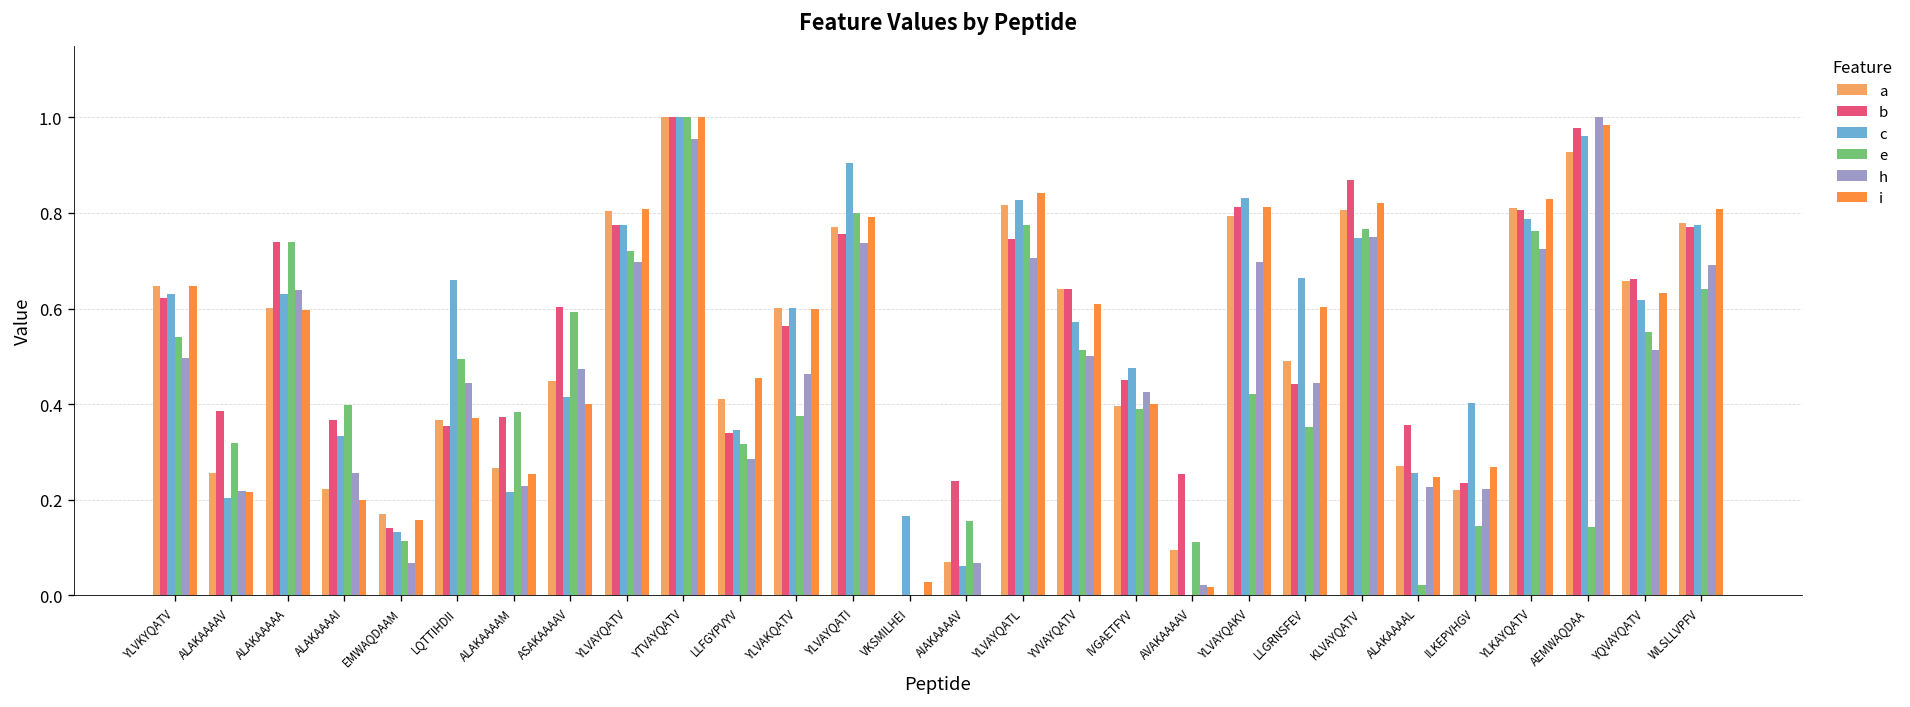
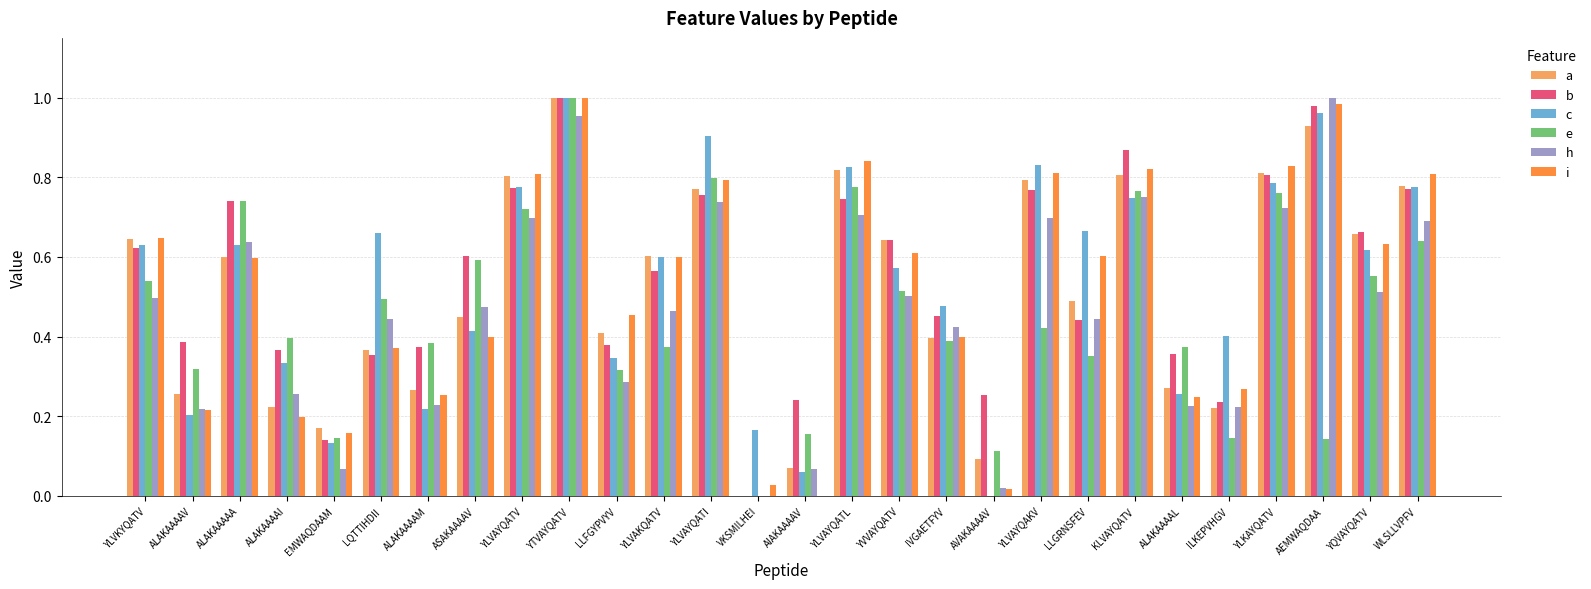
  {
    "b": {
      "YLVKYQATV": 0.62,
      "ALAKAAAAV": 0.39,
      "ALAKAAAAA": 0.74,
      "ALAKAAAAI": 0.37,
      "EMWAQDAAM": 0.14,
      "LQTTIHDII": 0.35,
      "ALAKAAAAM": 0.37,
      "ASAKAAAAV": 0.60,
      "YLVAYQATV": 0.77,
      "YTVAYQATV": 1.00,
-     "LLFGYPVYV": 0.34,
+     "LLFGYPVYV": 0.38,
      "YLVAKQATV": 0.56,
      "YLVAYQATI": 0.76,
      "VKSMILHEI": 0.00,
      "AIAKAAAAV": 0.24,
      "YLVAYQATL": 0.75,
      "YVVAYQATV": 0.64,
      "IVGAETFYV": 0.45,
      "AVAKAAAAV": 0.25,
-     "YLVAYQAKV": 0.81,
+     "YLVAYQAKV": 0.77,
      "LLGRNSFEV": 0.44,
      "KLVAYQATV": 0.87,
      "ALAKAAAAL": 0.36,
      "ILKEPVHGV": 0.24,
      "YLKAYQATV": 0.81,
      "AEMWAQDAA": 0.98,
      "YQVAYQATV": 0.66,
      "WLSLLVPFV": 0.77
    },
    "e": {
      "YLVKYQATV": 0.54,
      "ALAKAAAAV": 0.32,
      "ALAKAAAAA": 0.74,
      "ALAKAAAAI": 0.40,
-     "EMWAQDAAM": 0.11,
+     "EMWAQDAAM": 0.14,
      "LQTTIHDII": 0.49,
      "ALAKAAAAM": 0.38,
      "ASAKAAAAV": 0.59,
      "YLVAYQATV": 0.72,
      "YTVAYQATV": 1.00,
      "LLFGYPVYV": 0.32,
      "YLVAKQATV": 0.37,
      "YLVAYQATI": 0.80,
      "VKSMILHEI": 0.00,
      "AIAKAAAAV": 0.16,
      "YLVAYQATL": 0.78,
      "YVVAYQATV": 0.51,
      "IVGAETFYV": 0.39,
      "AVAKAAAAV": 0.11,
      "YLVAYQAKV": 0.42,
      "LLGRNSFEV": 0.35,
      "KLVAYQATV": 0.77,
-     "ALAKAAAAL": 0.02,
+     "ALAKAAAAL": 0.37,
      "ILKEPVHGV": 0.14,
      "YLKAYQATV": 0.76,
      "AEMWAQDAA": 0.14,
      "YQVAYQATV": 0.55,
      "WLSLLVPFV": 0.64
    }
  }
